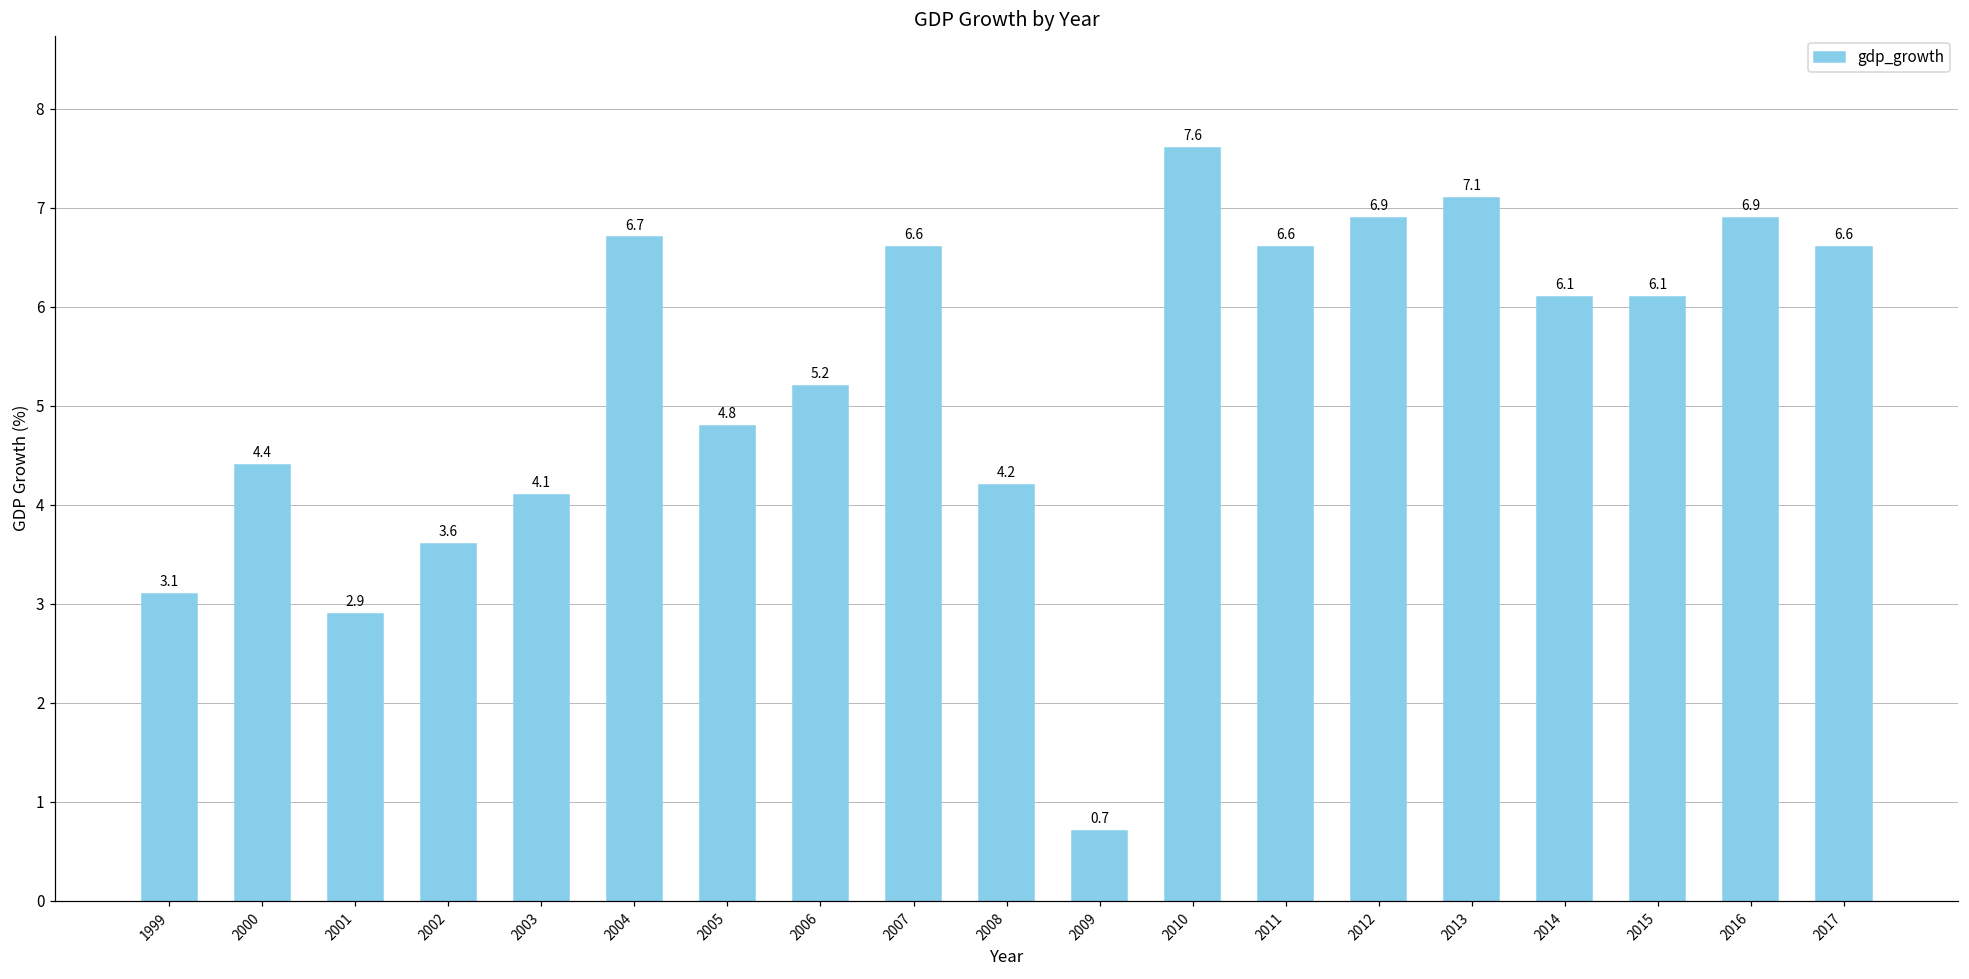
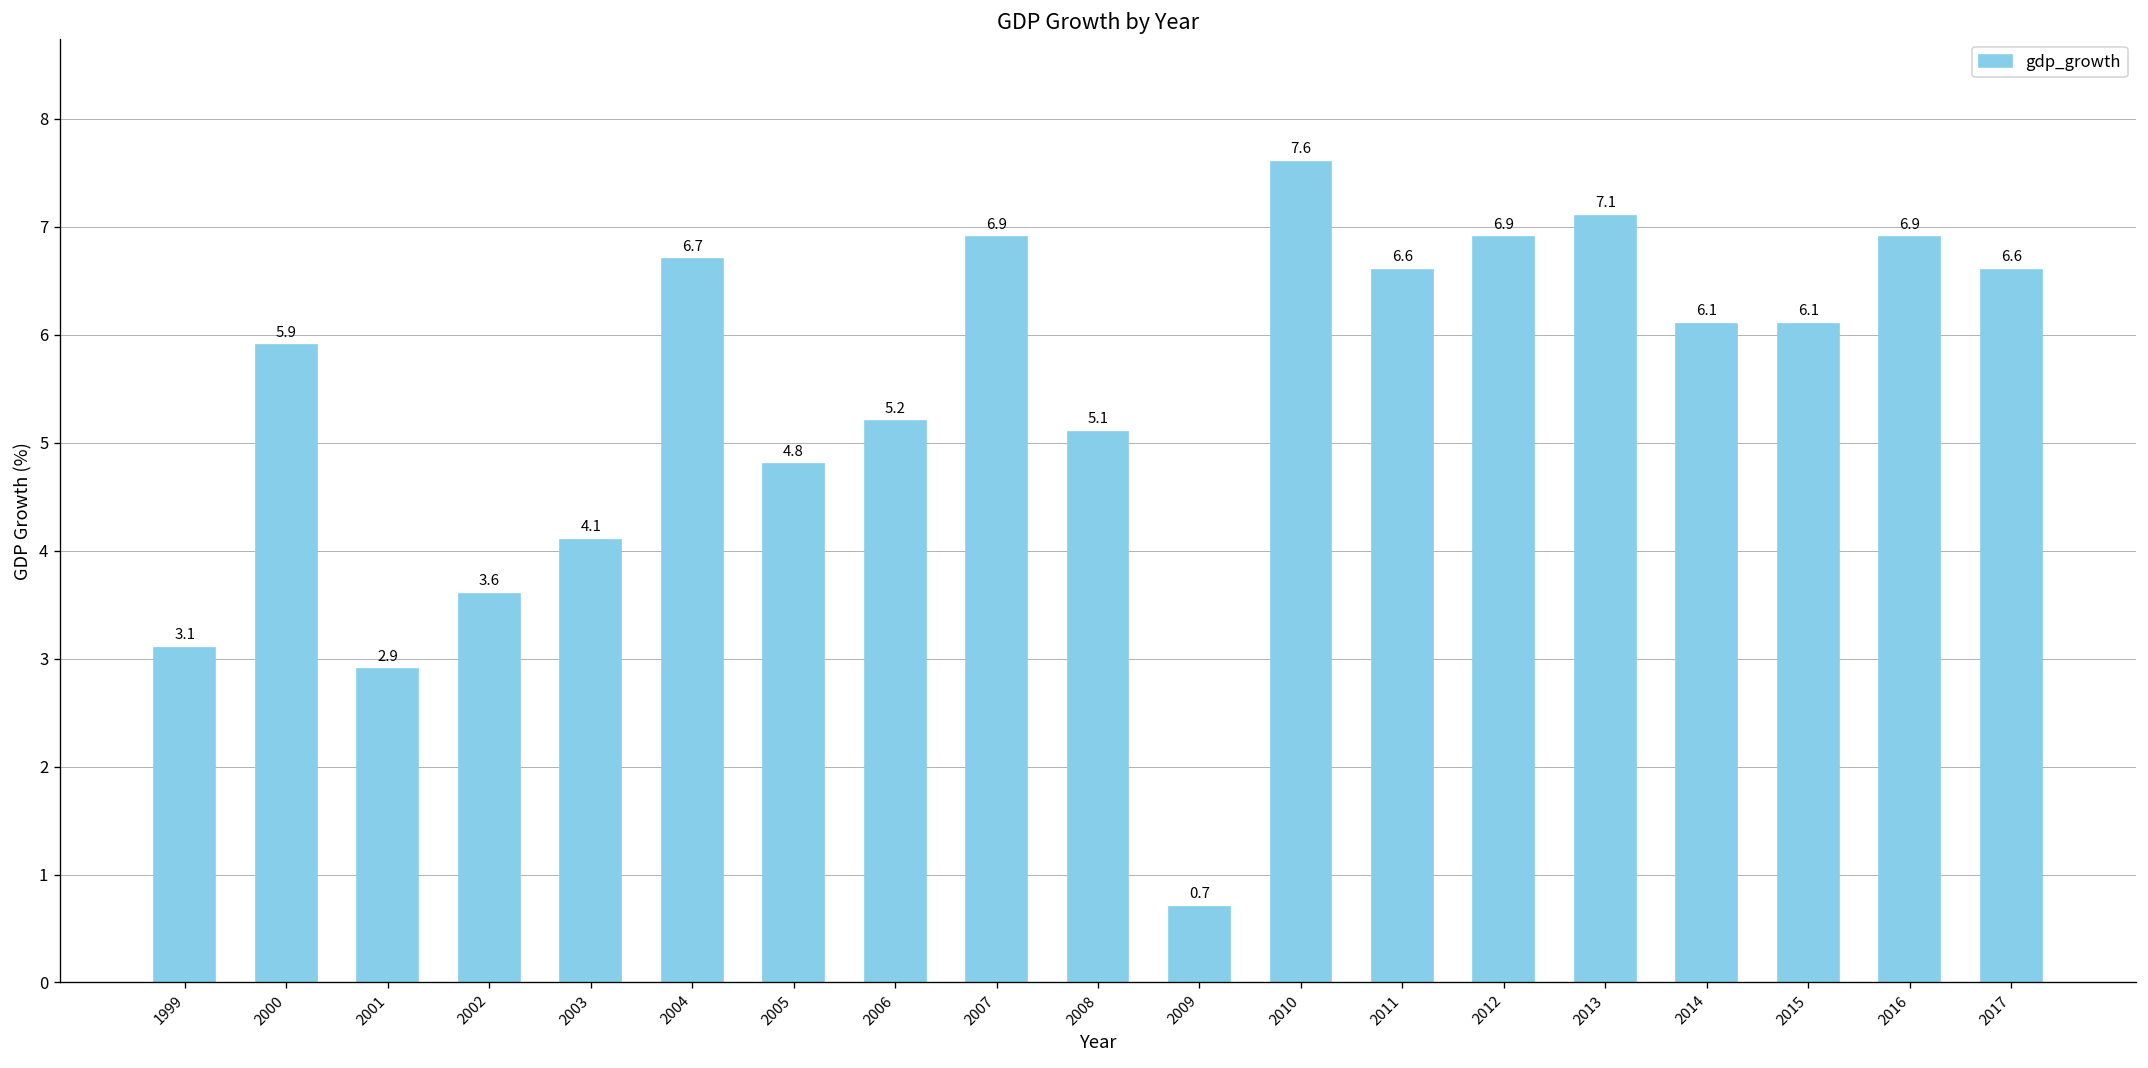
  {
    "1999": 3.1,
-   "2000": 4.4,
+   "2000": 5.9,
    "2001": 2.9,
    "2002": 3.6,
    "2003": 4.1,
    "2004": 6.7,
    "2005": 4.8,
    "2006": 5.2,
-   "2007": 6.6,
-   "2008": 4.2,
+   "2007": 6.9,
+   "2008": 5.1,
    "2009": 0.7,
    "2010": 7.6,
    "2011": 6.6,
    "2012": 6.9,
    "2013": 7.1,
    "2014": 6.1,
    "2015": 6.1,
    "2016": 6.9,
    "2017": 6.6
  }
